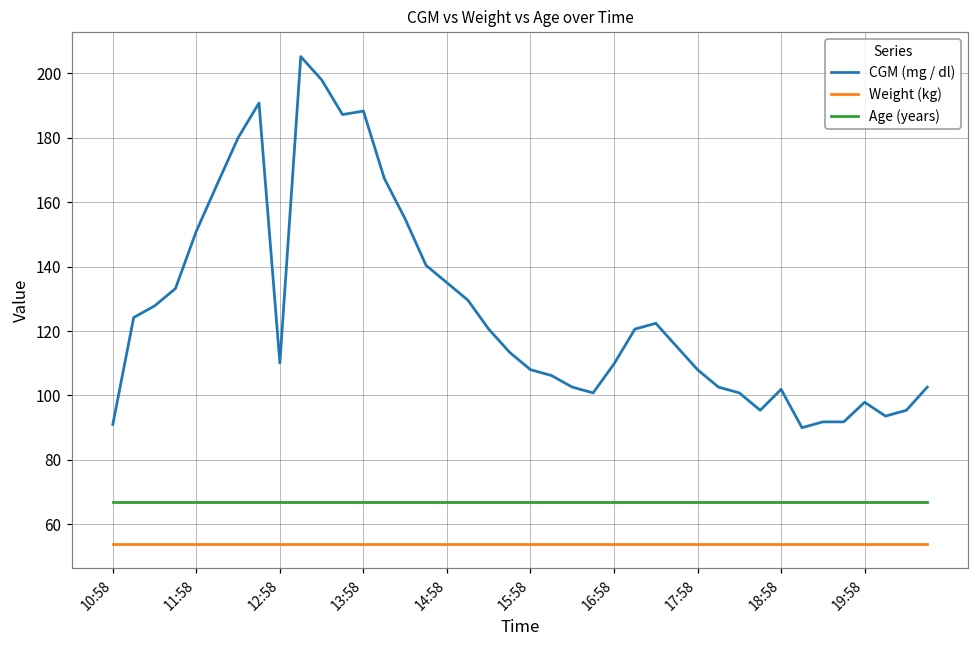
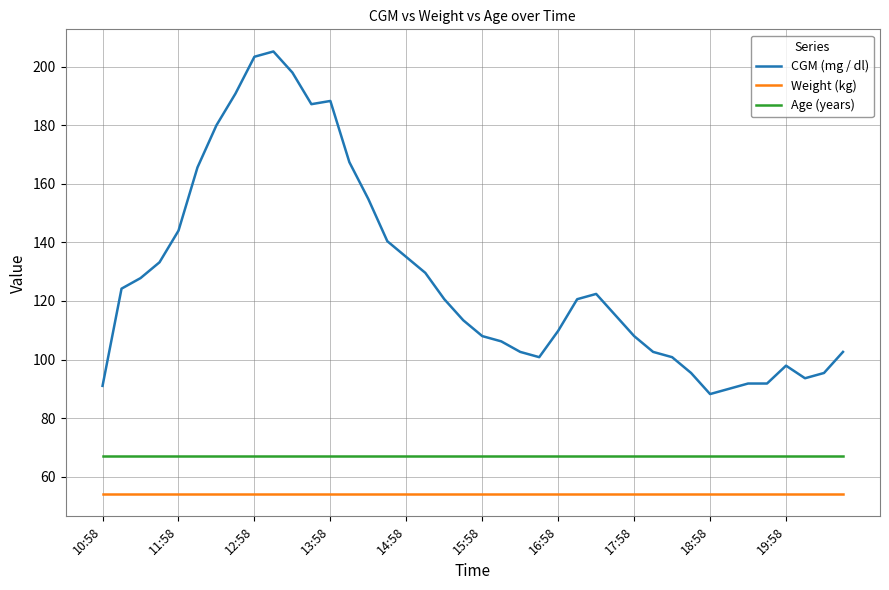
  {
    "CGM (mg / dl)": {
      "10:58": 91,
-     "11:58": 151,
-     "12:58": 110,
+     "11:58": 144,
+     "12:58": 203,
      "13:58": 188,
      "14:58": 135,
      "15:58": 108,
      "16:58": 110,
      "17:58": 108,
-     "18:58": 102,
+     "18:58": 88,
      "19:58": 98
    },
    "Weight (kg)": {
      "10:58": 54,
      "11:58": 54,
      "12:58": 54,
      "13:58": 54,
      "14:58": 54,
      "15:58": 54,
      "16:58": 54,
      "17:58": 54,
      "18:58": 54,
      "19:58": 54
    },
    "Age (years)": {
      "10:58": 67,
      "11:58": 67,
      "12:58": 67,
      "13:58": 67,
      "14:58": 67,
      "15:58": 67,
      "16:58": 67,
      "17:58": 67,
      "18:58": 67,
      "19:58": 67
    }
  }
